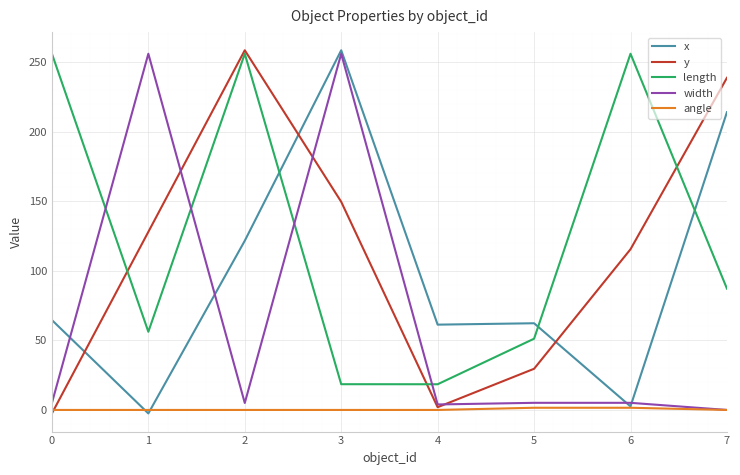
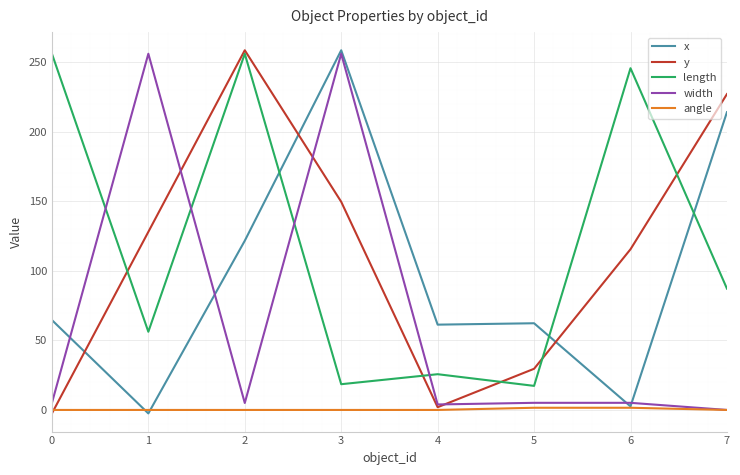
  {
    "x": {
      "0": 65,
      "1": -3,
      "2": 122,
      "3": 259,
      "4": 61,
      "5": 62,
      "7": 214
    },
    "y": {
      "0": -3,
      "1": 128,
      "2": 259,
      "3": 150,
      "4": 2,
      "5": 30,
      "6": 116,
-     "7": 239
+     "7": 227
    },
    "length": {
      "0": 256,
      "1": 56,
      "2": 256,
      "3": 19,
-     "4": 18,
-     "5": 51,
-     "6": 256,
+     "4": 26,
+     "5": 17,
+     "6": 246,
      "7": 87
    },
    "width": {
      "0": 5,
      "1": 256,
      "2": 5,
      "3": 256,
      "4": 4,
      "5": 5,
      "6": 5
    },
    "angle": {
      "0": 0,
      "1": 0,
      "2": 0,
      "3": 0,
      "4": 0,
      "5": 2
    }
  }
